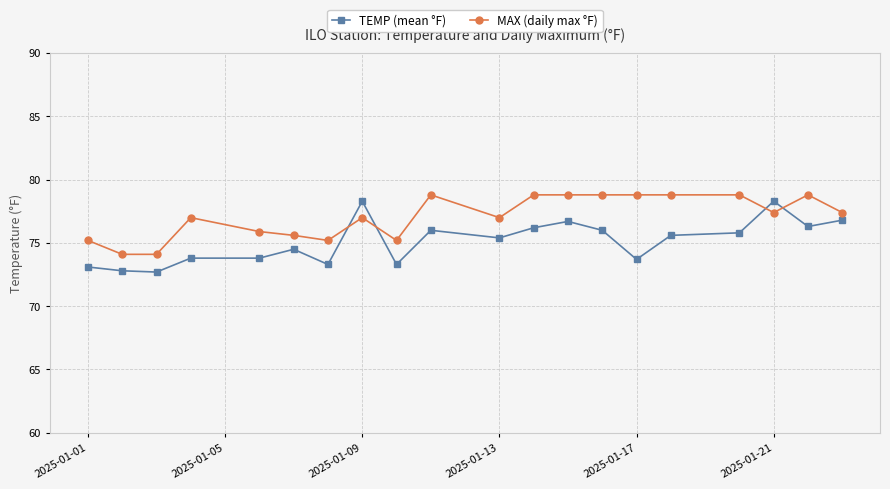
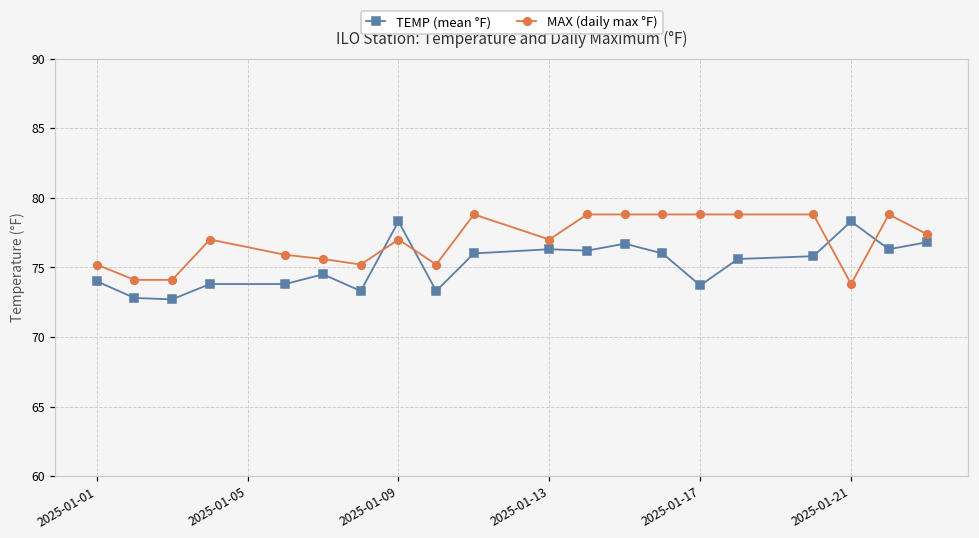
  {
    "TEMP (mean °F)": {
-     "2025-01-01": 73.1,
+     "2025-01-01": 74.0,
      "2025-01-09": 78.3,
-     "2025-01-13": 75.4,
+     "2025-01-13": 76.3,
      "2025-01-17": 73.7,
      "2025-01-21": 78.3
    },
    "MAX (daily max °F)": {
      "2025-01-01": 75.2,
      "2025-01-09": 77.0,
      "2025-01-13": 77.0,
      "2025-01-17": 78.8,
-     "2025-01-21": 77.4
+     "2025-01-21": 73.8
    }
  }
